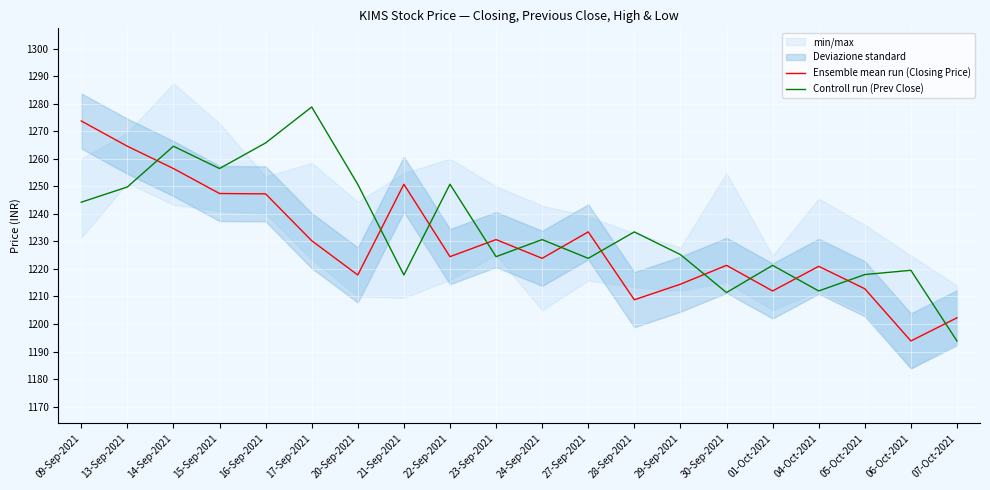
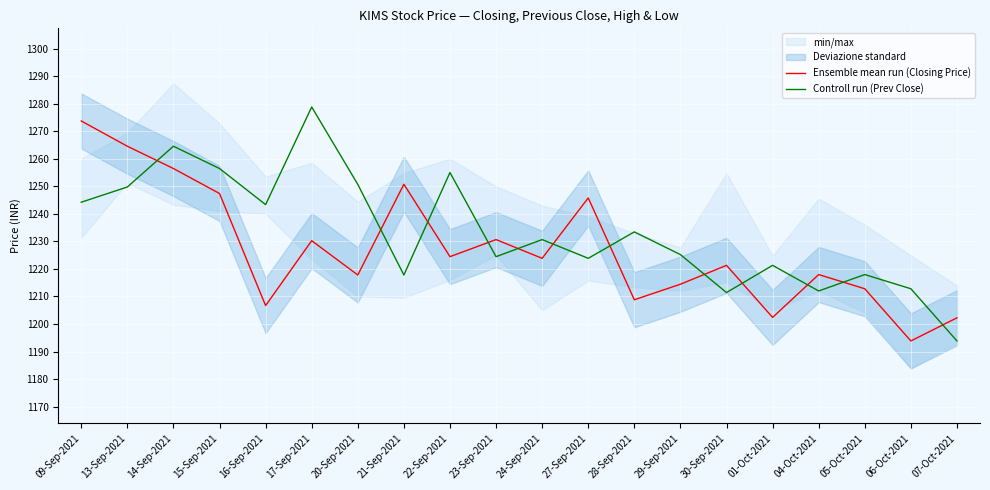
  {
    "Ensemble mean run (Closing Price)": {
      "09-Sep-2021": 1274,
      "13-Sep-2021": 1265,
      "14-Sep-2021": 1256,
      "15-Sep-2021": 1247,
-     "16-Sep-2021": 1247,
+     "16-Sep-2021": 1207,
      "17-Sep-2021": 1230,
      "20-Sep-2021": 1218,
      "21-Sep-2021": 1251,
      "22-Sep-2021": 1224,
      "23-Sep-2021": 1231,
      "24-Sep-2021": 1224,
-     "27-Sep-2021": 1233,
+     "27-Sep-2021": 1246,
      "28-Sep-2021": 1209,
      "29-Sep-2021": 1214,
      "30-Sep-2021": 1221,
-     "01-Oct-2021": 1212,
-     "04-Oct-2021": 1221,
+     "01-Oct-2021": 1202,
+     "04-Oct-2021": 1218,
      "05-Oct-2021": 1213,
      "06-Oct-2021": 1194,
      "07-Oct-2021": 1202
    },
    "Controll run (Prev Close)": {
      "09-Sep-2021": 1244,
      "13-Sep-2021": 1250,
      "14-Sep-2021": 1265,
-     "16-Sep-2021": 1266,
+     "16-Sep-2021": 1243,
      "17-Sep-2021": 1279,
      "20-Sep-2021": 1251,
      "21-Sep-2021": 1218,
-     "22-Sep-2021": 1251,
+     "22-Sep-2021": 1255,
      "23-Sep-2021": 1224,
      "24-Sep-2021": 1231,
      "27-Sep-2021": 1224,
      "30-Sep-2021": 1211,
      "04-Oct-2021": 1212,
      "05-Oct-2021": 1218,
-     "06-Oct-2021": 1220,
+     "06-Oct-2021": 1213,
      "07-Oct-2021": 1194
    }
  }
